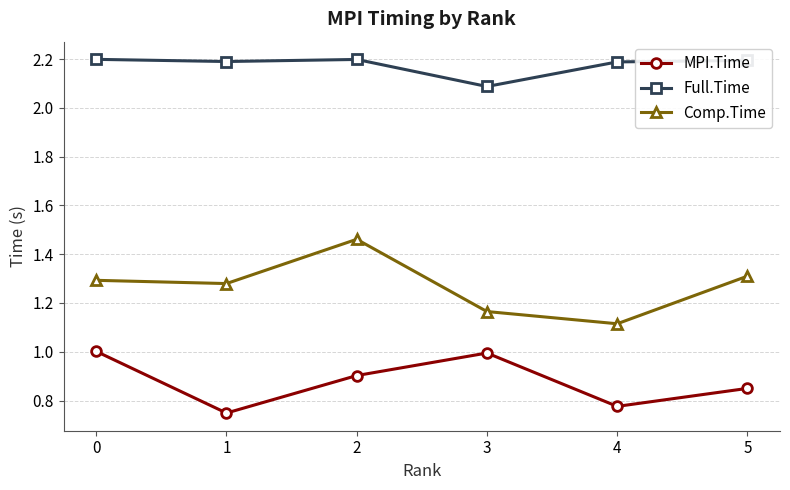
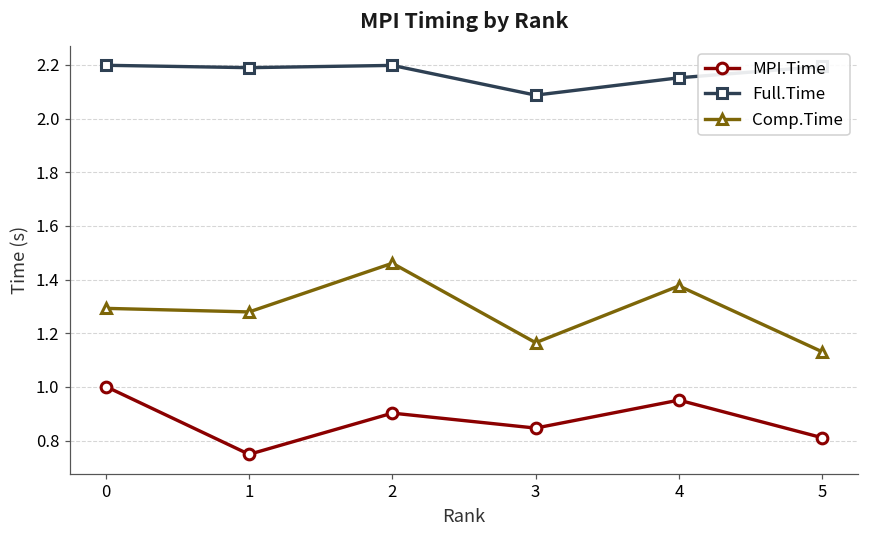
  {
    "MPI.Time": {
      "0": 1.00,
      "1": 0.75,
      "2": 0.90,
-     "3": 0.99,
-     "4": 0.78,
-     "5": 0.85
+     "3": 0.85,
+     "4": 0.95,
+     "5": 0.81
    },
    "Full.Time": {
      "0": 2.20,
      "1": 2.19,
      "2": 2.20,
      "3": 2.09,
-     "4": 2.19
+     "4": 2.15
    },
    "Comp.Time": {
      "0": 1.29,
      "1": 1.28,
      "2": 1.46,
      "3": 1.16,
-     "4": 1.11,
-     "5": 1.31
+     "4": 1.38,
+     "5": 1.13
    }
  }
